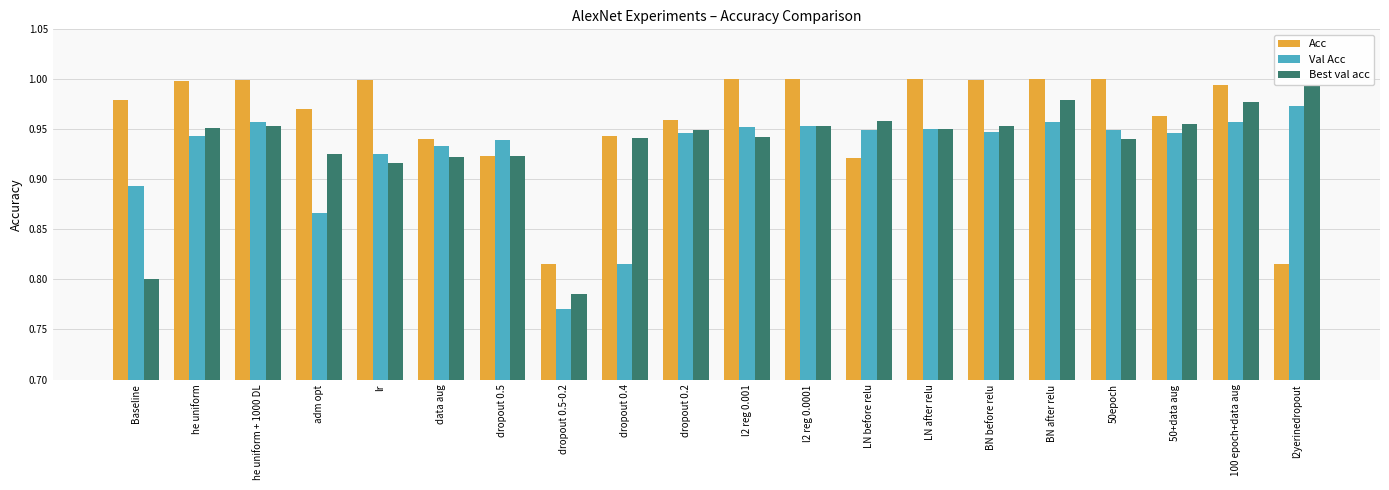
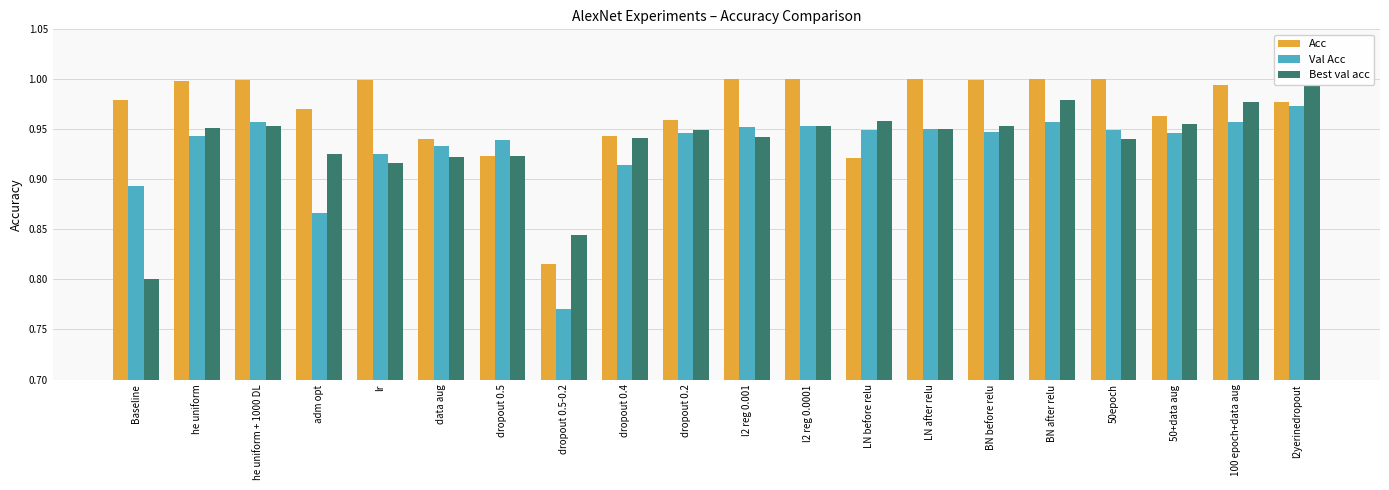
  {
    "Acc": {
      "Baseline": 0.979,
      "he uniform": 0.999,
      "he uniform + 1000 DL": 0.999,
      "adm opt": 0.970,
      "lr": 1.000,
      "data aug": 0.940,
      "dropout 0.5": 0.923,
      "dropout 0.5-0.2": 0.815,
      "dropout 0.4": 0.944,
      "dropout 0.2": 0.959,
      "l2 reg 0.001": 1.000,
      "l2 reg 0.0001": 1.000,
      "LN before relu": 0.921,
      "LN after relu": 1.000,
      "BN before relu": 0.999,
      "BN after relu": 1.000,
      "50epoch": 1.000,
      "50+data aug": 0.963,
      "100 epoch+data aug": 0.995,
-     "l2yerinedropout": 0.816
+     "l2yerinedropout": 0.978
    },
    "Val Acc": {
      "Baseline": 0.893,
      "he uniform": 0.943,
      "he uniform + 1000 DL": 0.958,
      "adm opt": 0.867,
      "lr": 0.925,
      "data aug": 0.934,
      "dropout 0.5": 0.939,
      "dropout 0.5-0.2": 0.771,
-     "dropout 0.4": 0.815,
+     "dropout 0.4": 0.914,
      "dropout 0.2": 0.946,
      "l2 reg 0.001": 0.952,
      "l2 reg 0.0001": 0.953,
      "LN before relu": 0.950,
      "LN after relu": 0.951,
      "BN before relu": 0.948,
      "BN after relu": 0.957,
      "50epoch": 0.949,
      "50+data aug": 0.946,
      "100 epoch+data aug": 0.957,
      "l2yerinedropout": 0.973
    },
    "Best val acc": {
      "Baseline": 0.801,
      "he uniform": 0.952,
      "he uniform + 1000 DL": 0.953,
      "adm opt": 0.926,
      "lr": 0.916,
      "data aug": 0.922,
      "dropout 0.5": 0.923,
-     "dropout 0.5-0.2": 0.786,
+     "dropout 0.5-0.2": 0.845,
      "dropout 0.4": 0.941,
      "dropout 0.2": 0.950,
      "l2 reg 0.001": 0.943,
      "l2 reg 0.0001": 0.954,
      "LN before relu": 0.959,
      "LN after relu": 0.951,
      "BN before relu": 0.953,
      "BN after relu": 0.979,
      "50epoch": 0.941,
      "50+data aug": 0.955,
      "100 epoch+data aug": 0.978,
      "l2yerinedropout": 0.993
    }
  }
